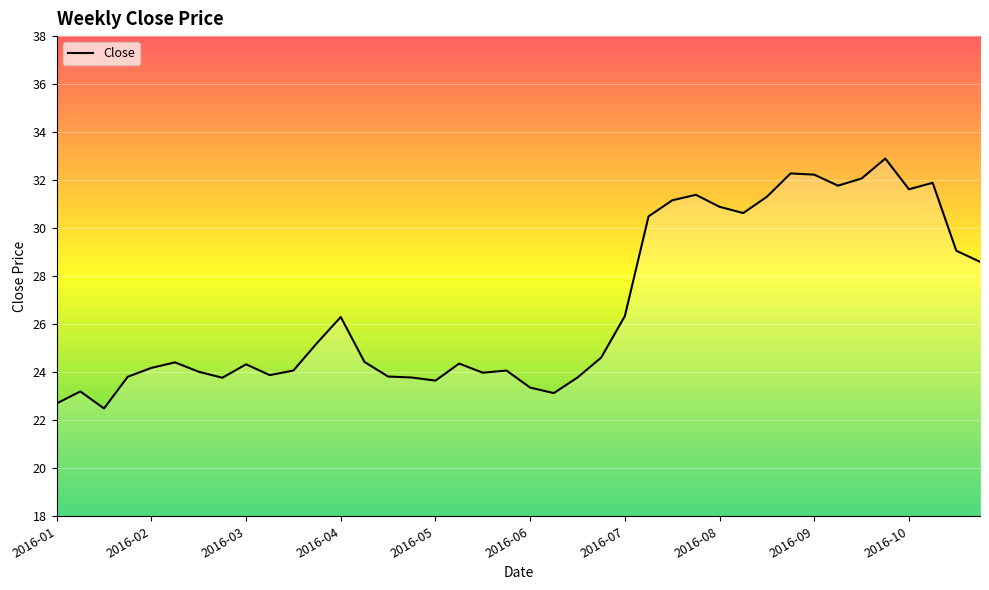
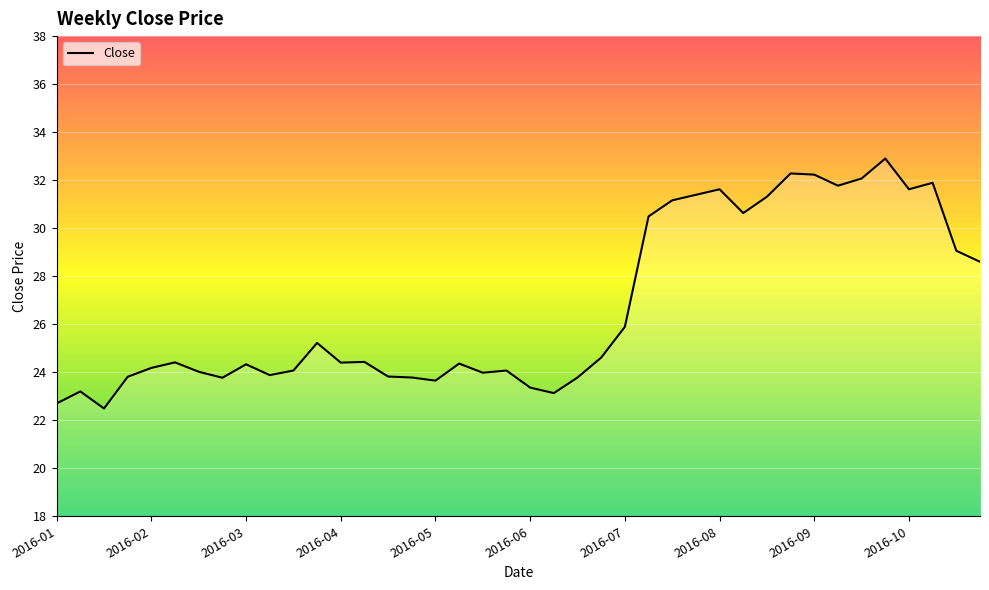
  {
    "2016-01": 22.7,
    "2016-02": 24.2,
    "2016-03": 24.3,
-   "2016-04": 26.3,
+   "2016-04": 24.4,
    "2016-05": 23.7,
    "2016-06": 23.4,
-   "2016-07": 26.3,
-   "2016-08": 30.9,
+   "2016-07": 25.9,
+   "2016-08": 31.6,
    "2016-09": 32.2,
    "2016-10": 31.6
  }
